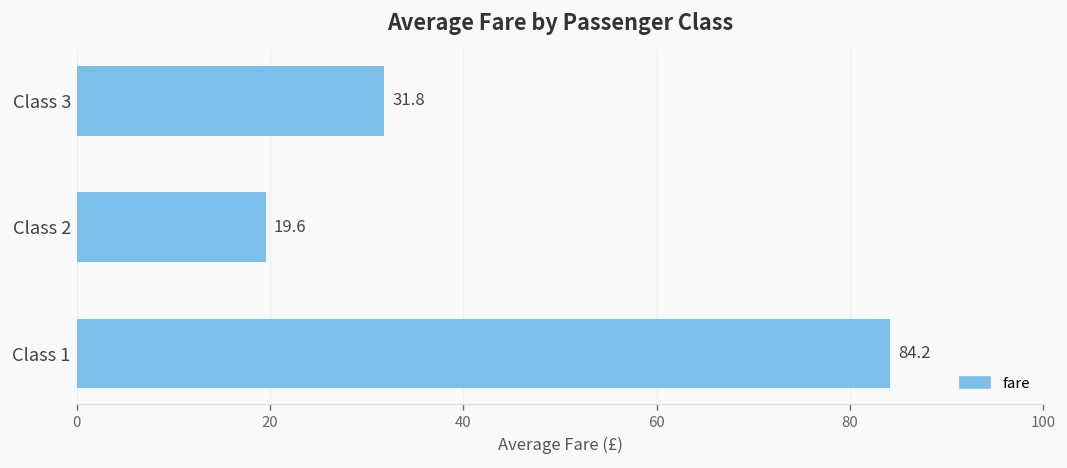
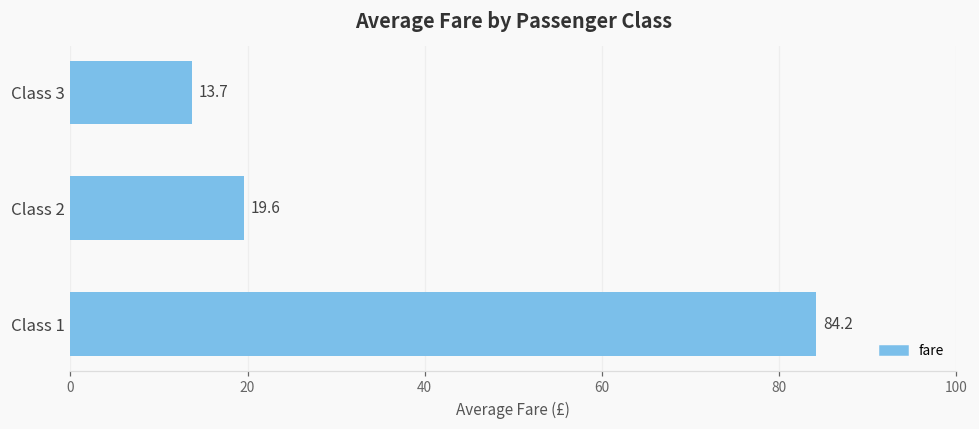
  {
-   "Class 3": 31.8,
+   "Class 3": 13.7,
    "Class 2": 19.6,
    "Class 1": 84.2
  }
